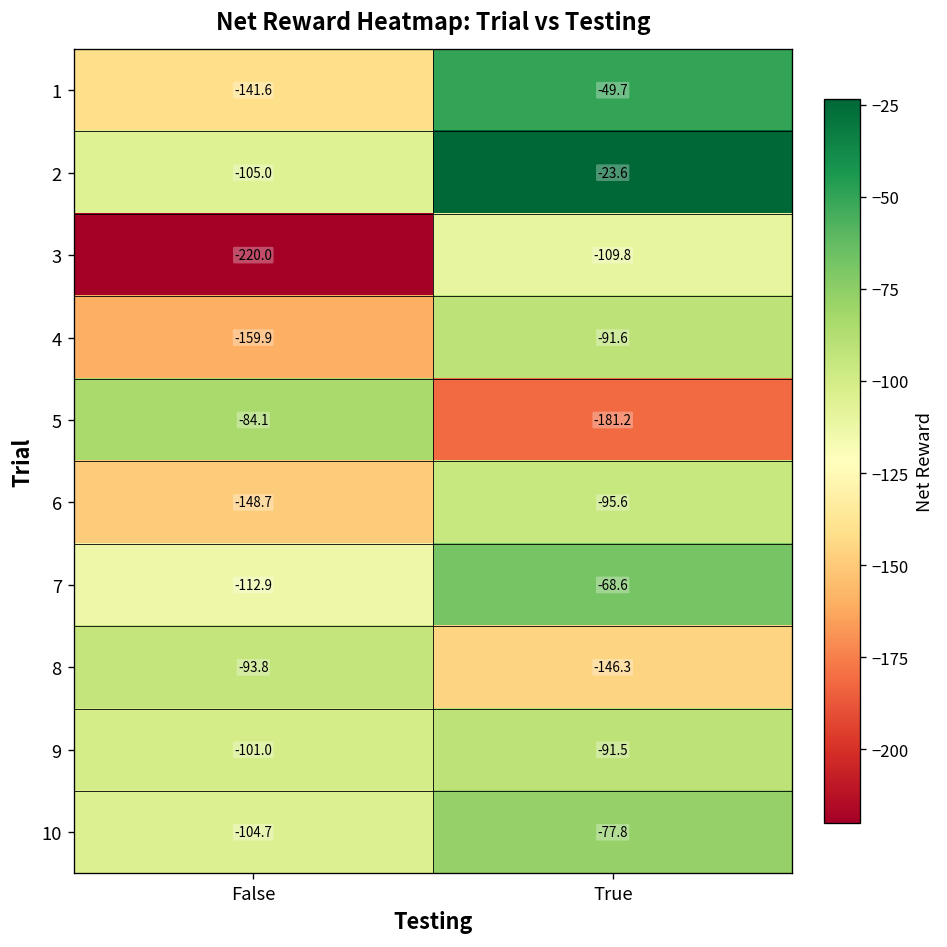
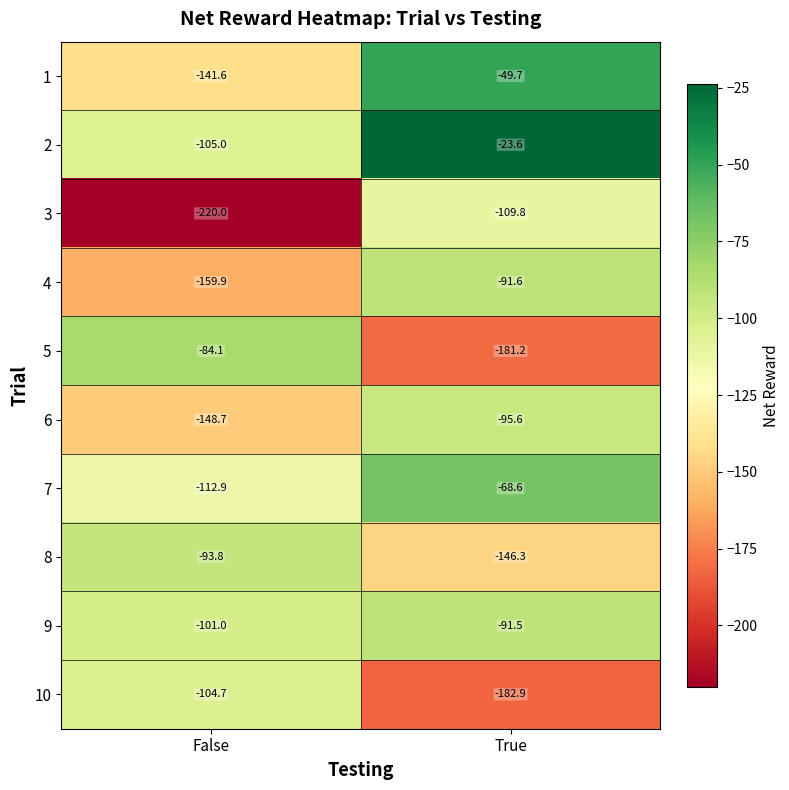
  {
    "10": {
-     "True": -77.8
+     "True": -182.9
    }
  }
